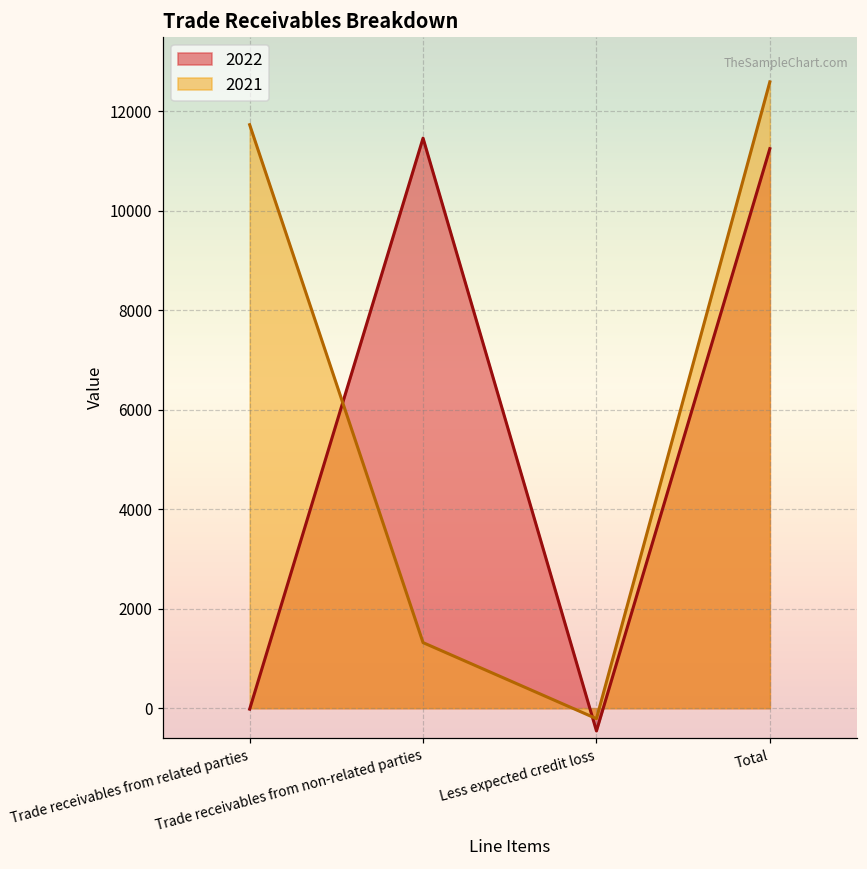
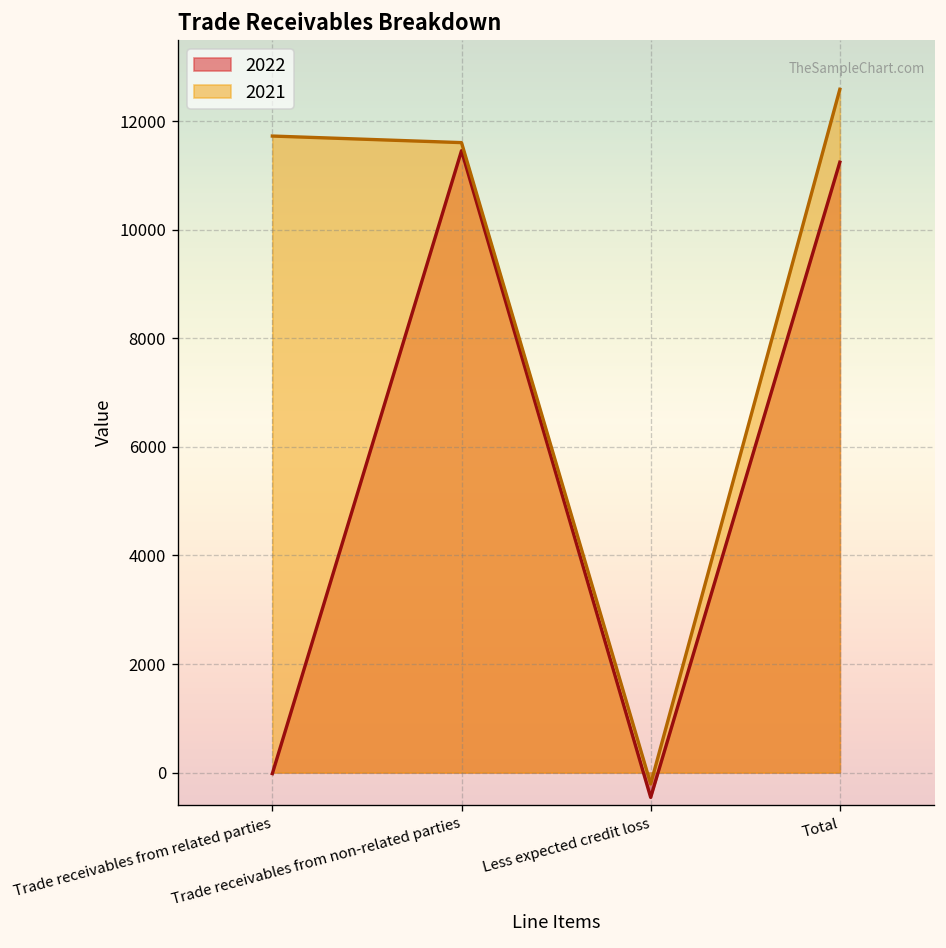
  {
    "2021": {
-     "Trade receivables from non-related parties": 1300
+     "Trade receivables from non-related parties": 11600
    }
  }
